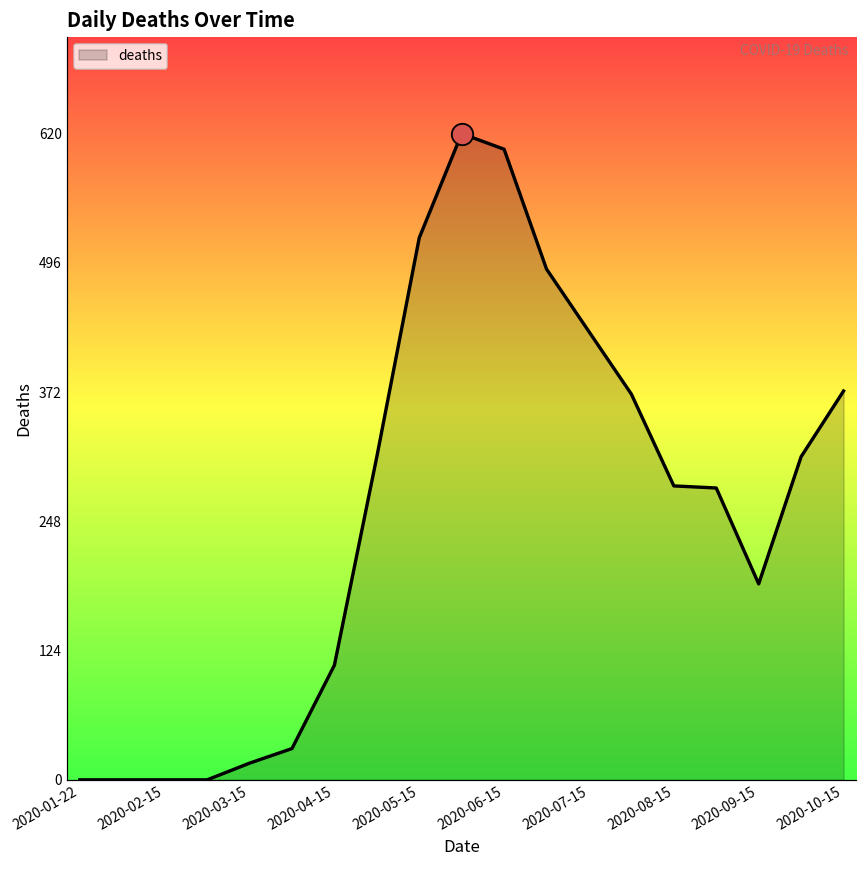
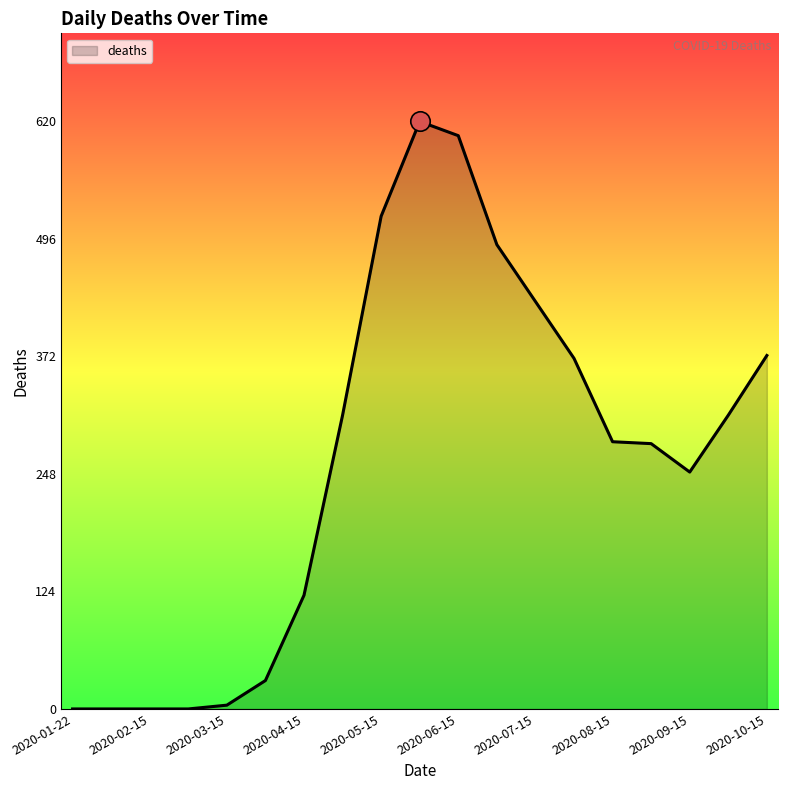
  {
    "deaths": {
      "2020-01-22": 0,
      "2020-02-15": 0,
-     "2020-03-15": 20,
-     "2020-04-15": 110,
+     "2020-03-15": 0,
+     "2020-04-15": 120,
      "2020-05-15": 520,
      "2020-06-15": 610,
      "2020-07-15": 430,
      "2020-08-15": 280,
-     "2020-09-15": 190,
+     "2020-09-15": 250,
      "2020-10-15": 370
    }
  }
